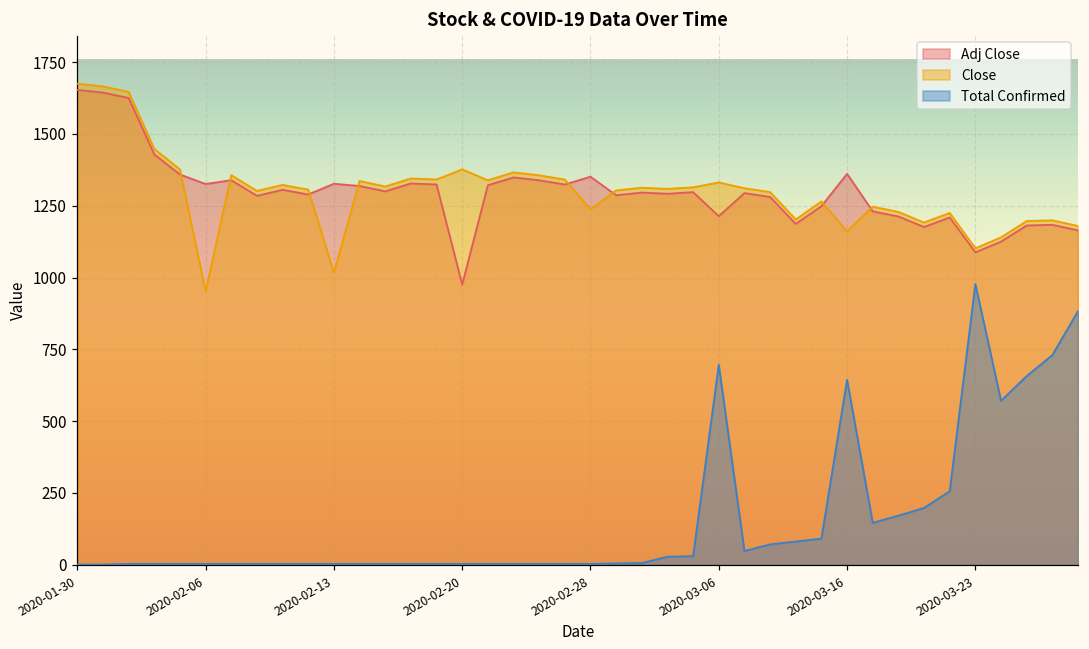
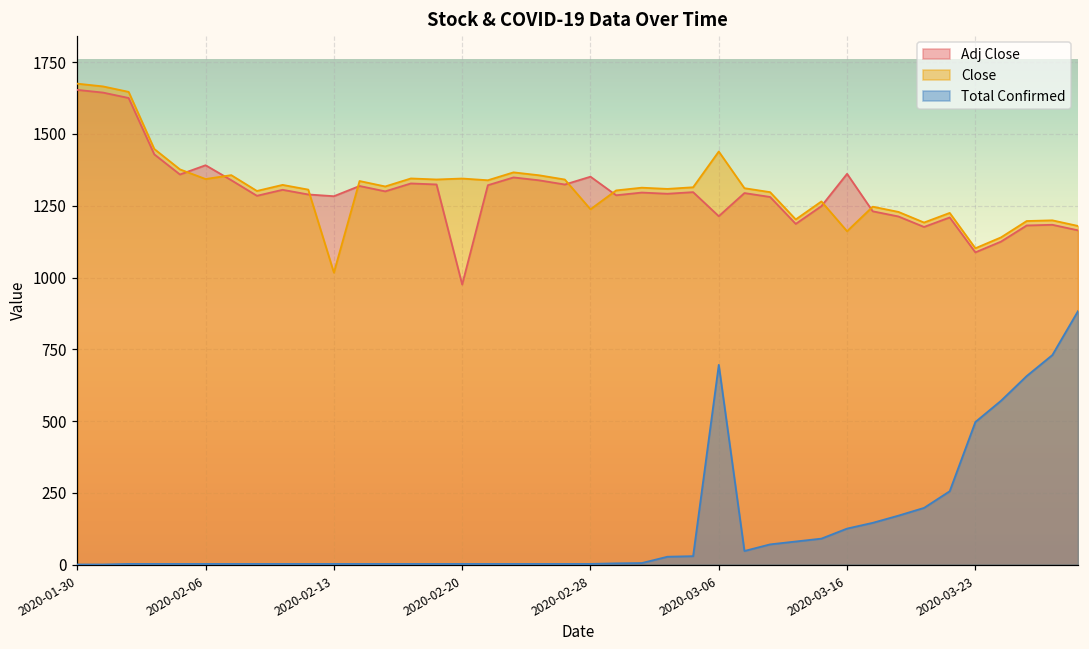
  {
    "Adj Close": {
      "2020-01-30": 1650,
-     "2020-02-06": 1330,
-     "2020-02-13": 1330,
+     "2020-02-06": 1390,
+     "2020-02-13": 1280,
      "2020-02-20": 980,
      "2020-02-28": 1350,
      "2020-03-06": 1210,
      "2020-03-16": 1360,
      "2020-03-23": 1090
    },
    "Close": {
      "2020-01-30": 1670,
-     "2020-02-06": 950,
+     "2020-02-06": 1340,
      "2020-02-13": 1020,
-     "2020-02-20": 1380,
+     "2020-02-20": 1340,
      "2020-02-28": 1240,
-     "2020-03-06": 1330,
+     "2020-03-06": 1440,
      "2020-03-16": 1160,
      "2020-03-23": 1100
    },
    "Total Confirmed": {
      "2020-01-30": 0,
      "2020-02-06": 0,
      "2020-02-13": 0,
      "2020-02-20": 0,
      "2020-02-28": 0,
      "2020-03-06": 700,
-     "2020-03-16": 640,
-     "2020-03-23": 980
+     "2020-03-16": 130,
+     "2020-03-23": 500
    }
  }
